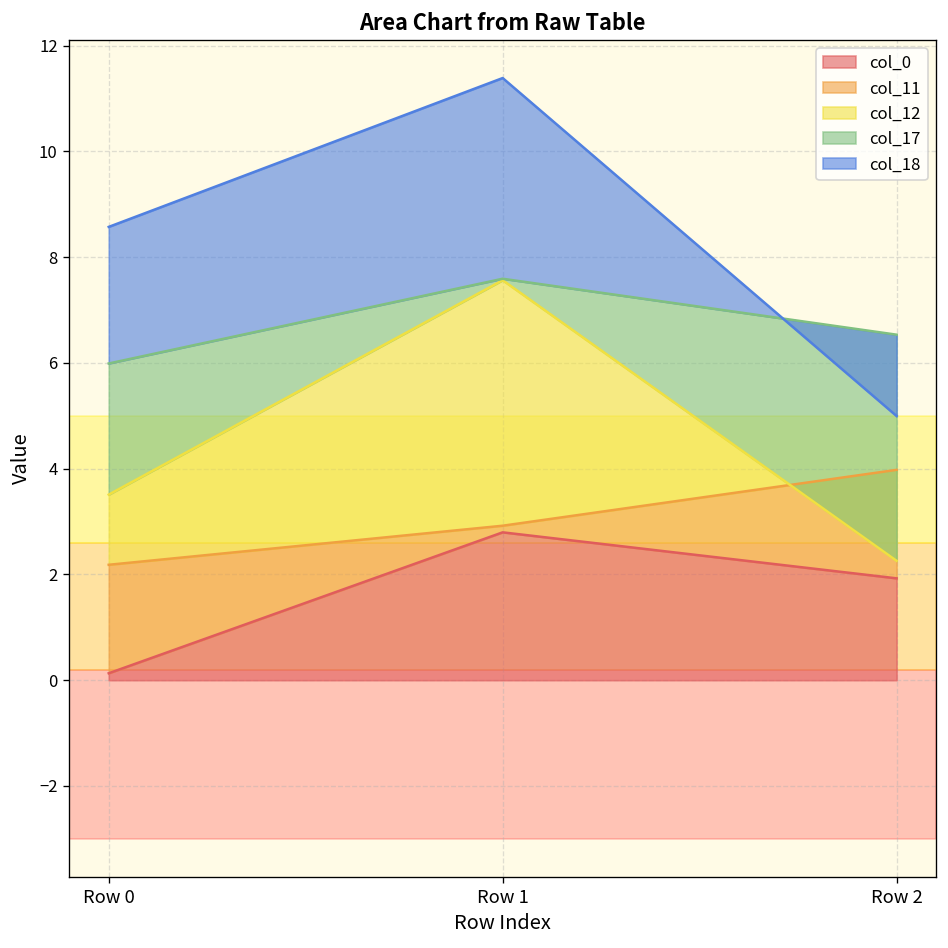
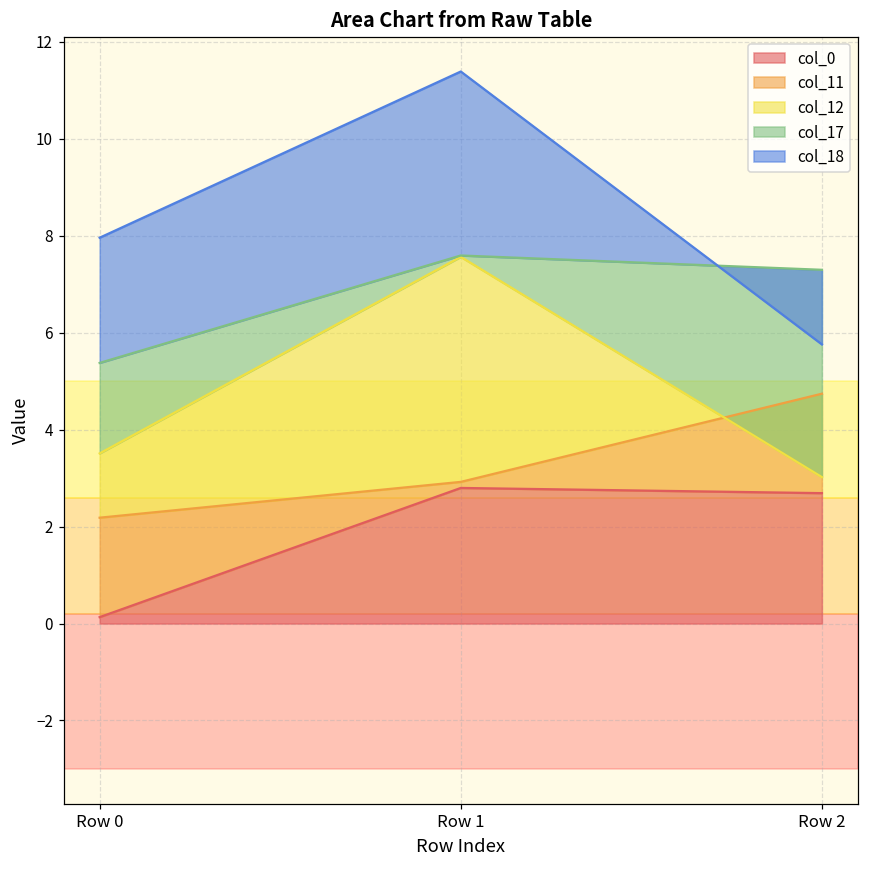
  {
    "col_0": {
      "Row 0": 0.1,
      "Row 1": 2.8,
-     "Row 2": 1.9
+     "Row 2": 2.7
    },
    "col_17": {
-     "Row 0": 2.5
+     "Row 0": 1.9
    }
  }
